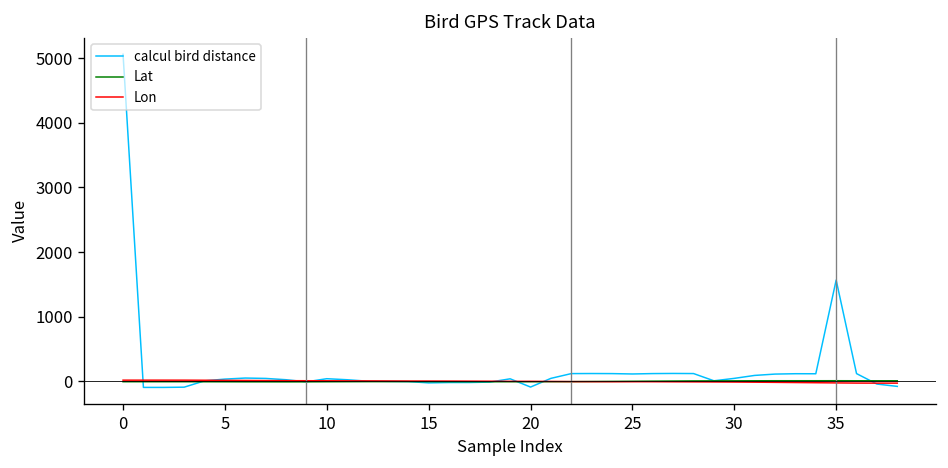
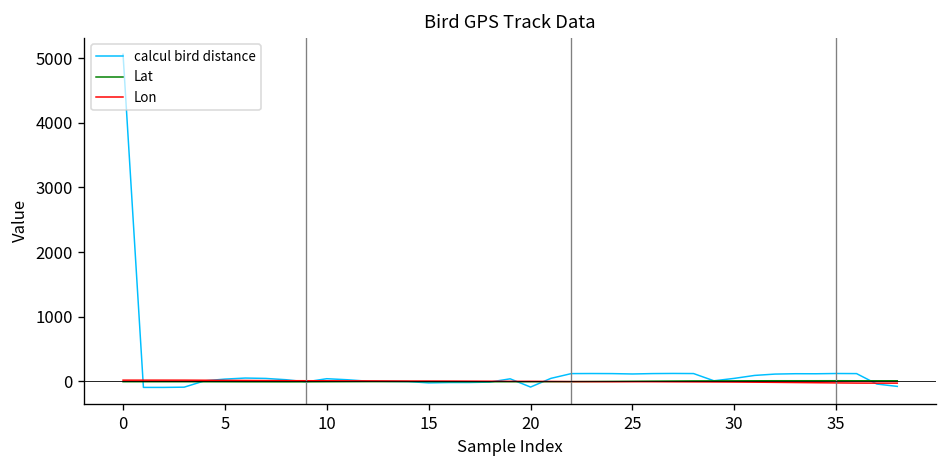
  {
    "calcul bird distance": {
      "20": -100,
      "25": 100,
-     "35": 1600
+     "35": 100
    }
  }
